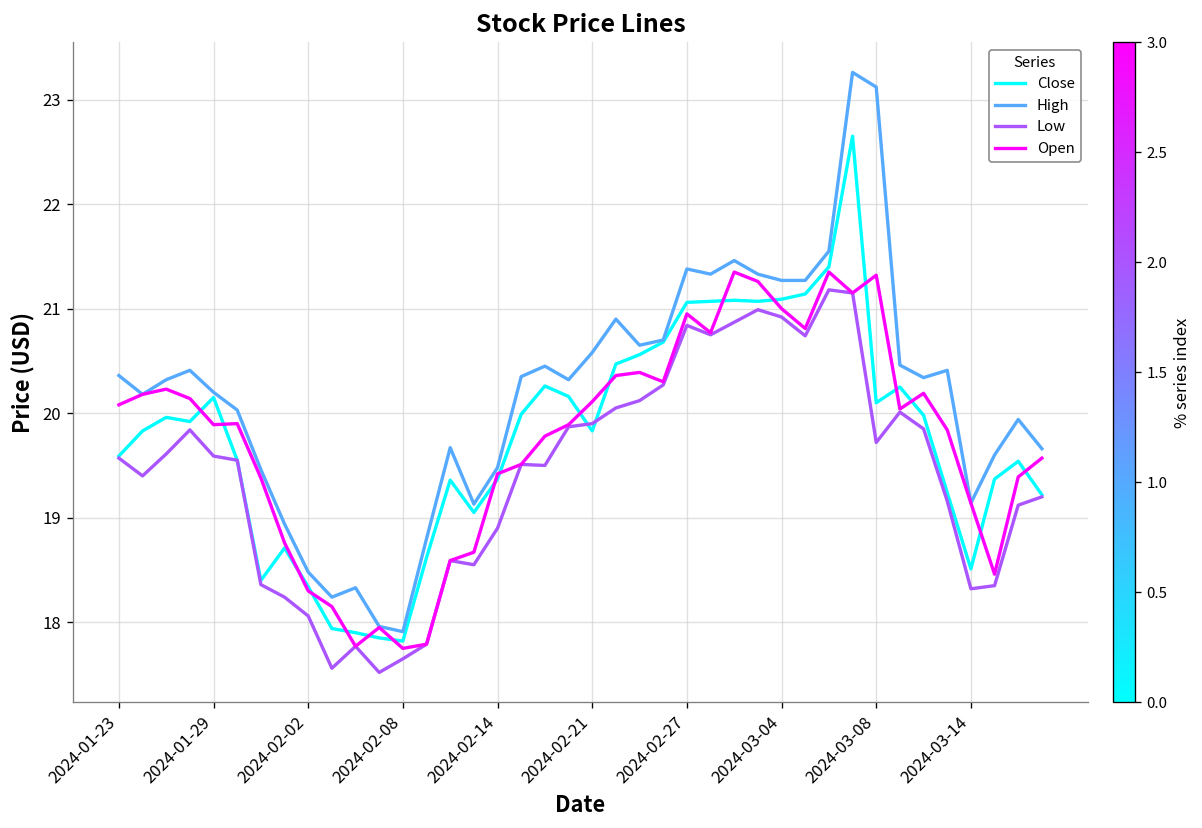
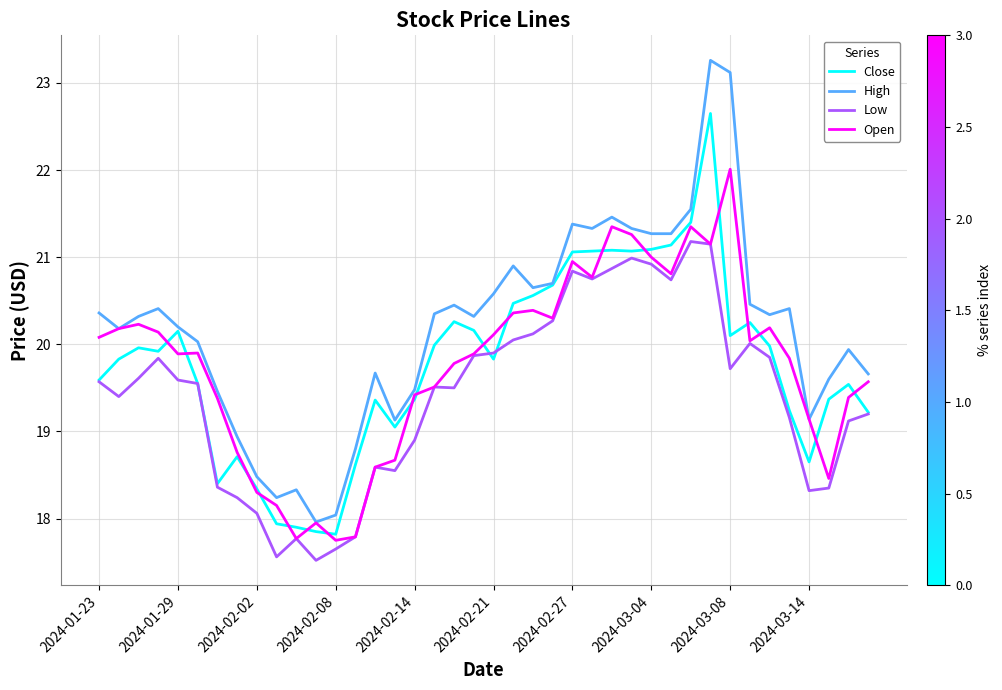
  {
    "Close": {
      "2024-01-29": 20.2,
      "2024-02-02": 18.3,
      "2024-02-08": 17.8,
      "2024-02-14": 19.4,
      "2024-02-21": 19.8,
      "2024-02-27": 21.1,
      "2024-03-04": 21.1,
      "2024-03-08": 20.1,
-     "2024-03-14": 18.5
+     "2024-03-14": 18.7
    },
    "High": {
      "2024-01-23": 20.4,
      "2024-01-29": 20.2,
      "2024-02-02": 18.5,
-     "2024-02-08": 17.9,
+     "2024-02-08": 18.0,
      "2024-02-14": 19.5,
      "2024-02-21": 20.6,
      "2024-02-27": 21.4,
      "2024-03-04": 21.3,
      "2024-03-08": 23.1
    },
    "Low": {
      "2024-01-29": 19.6,
      "2024-02-02": 18.1,
      "2024-02-08": 17.7,
      "2024-02-14": 18.9,
      "2024-02-21": 19.9,
      "2024-02-27": 20.8,
      "2024-03-04": 20.9,
      "2024-03-08": 19.7,
      "2024-03-14": 18.3
    },
    "Open": {
      "2024-01-23": 20.1,
      "2024-01-29": 19.9,
      "2024-02-02": 18.3,
      "2024-02-08": 17.8,
      "2024-02-14": 19.4,
      "2024-02-21": 20.1,
      "2024-02-27": 21.0,
      "2024-03-04": 21.0,
-     "2024-03-08": 21.3
+     "2024-03-08": 22.0
    }
  }
